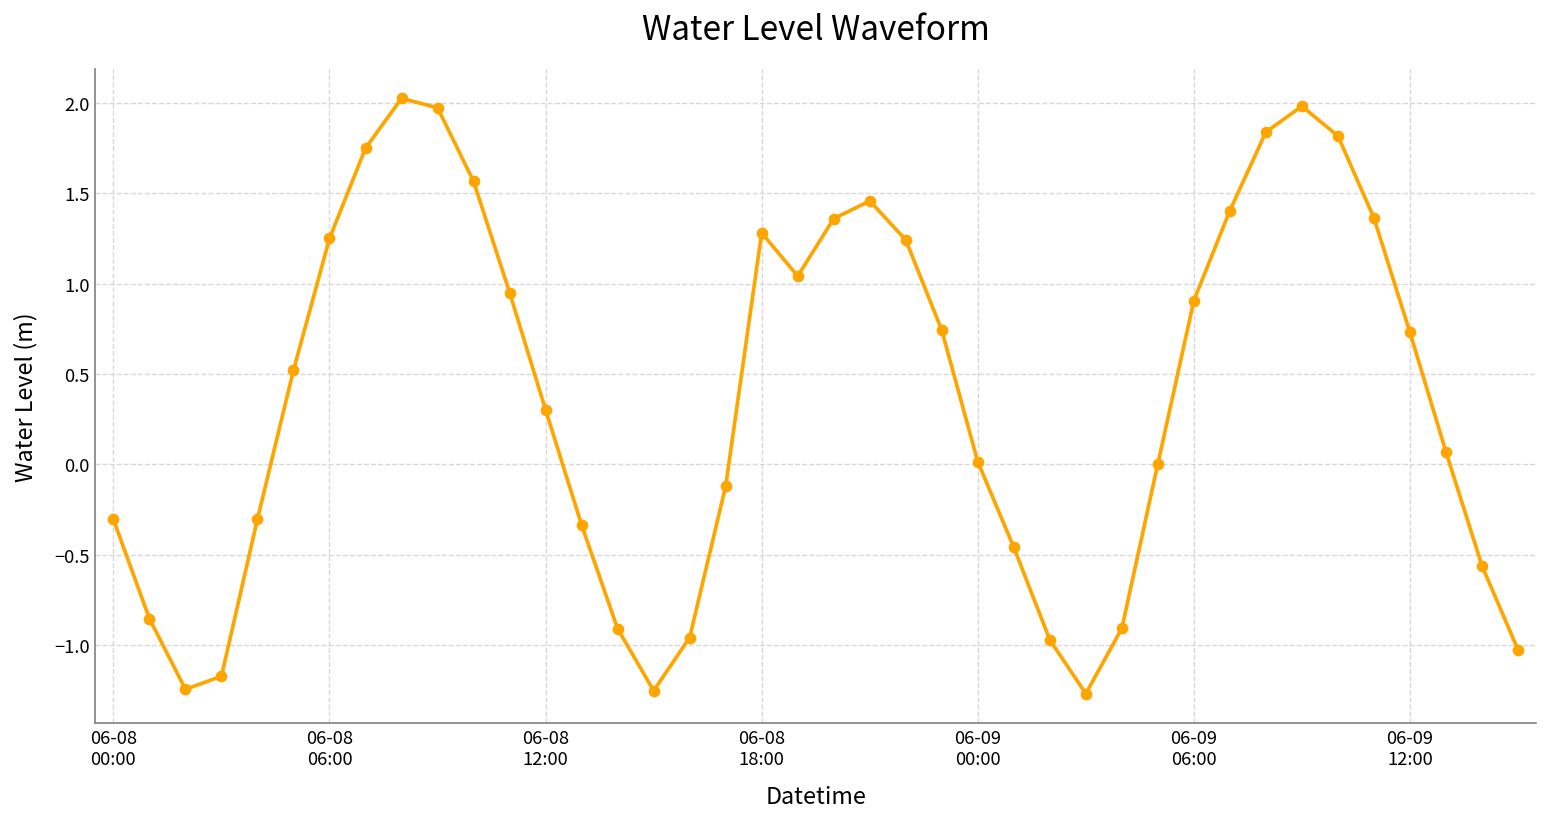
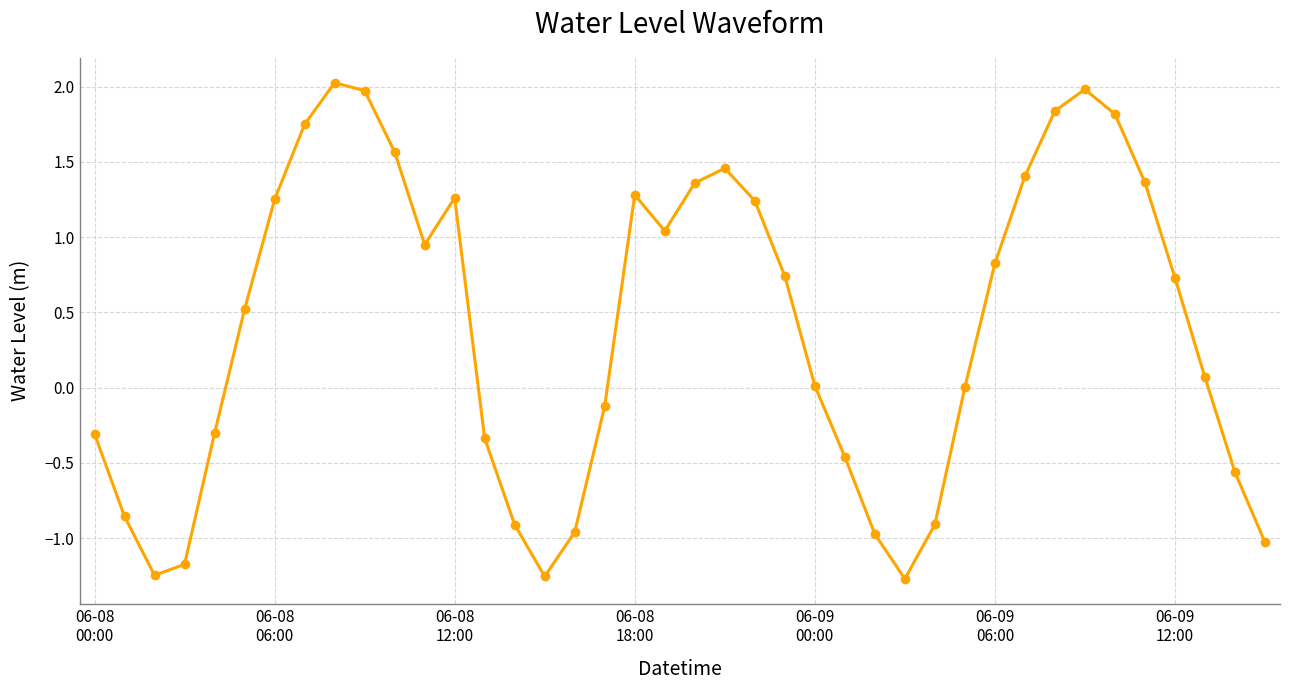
  {
    "06-08 00:00": -0.31,
    "06-08 06:00": 1.25,
-   "06-08 12:00": 0.30,
+   "06-08 12:00": 1.26,
    "06-08 18:00": 1.28,
    "06-09 00:00": 0.01,
-   "06-09 06:00": 0.91,
+   "06-09 06:00": 0.83,
    "06-09 12:00": 0.73
  }
